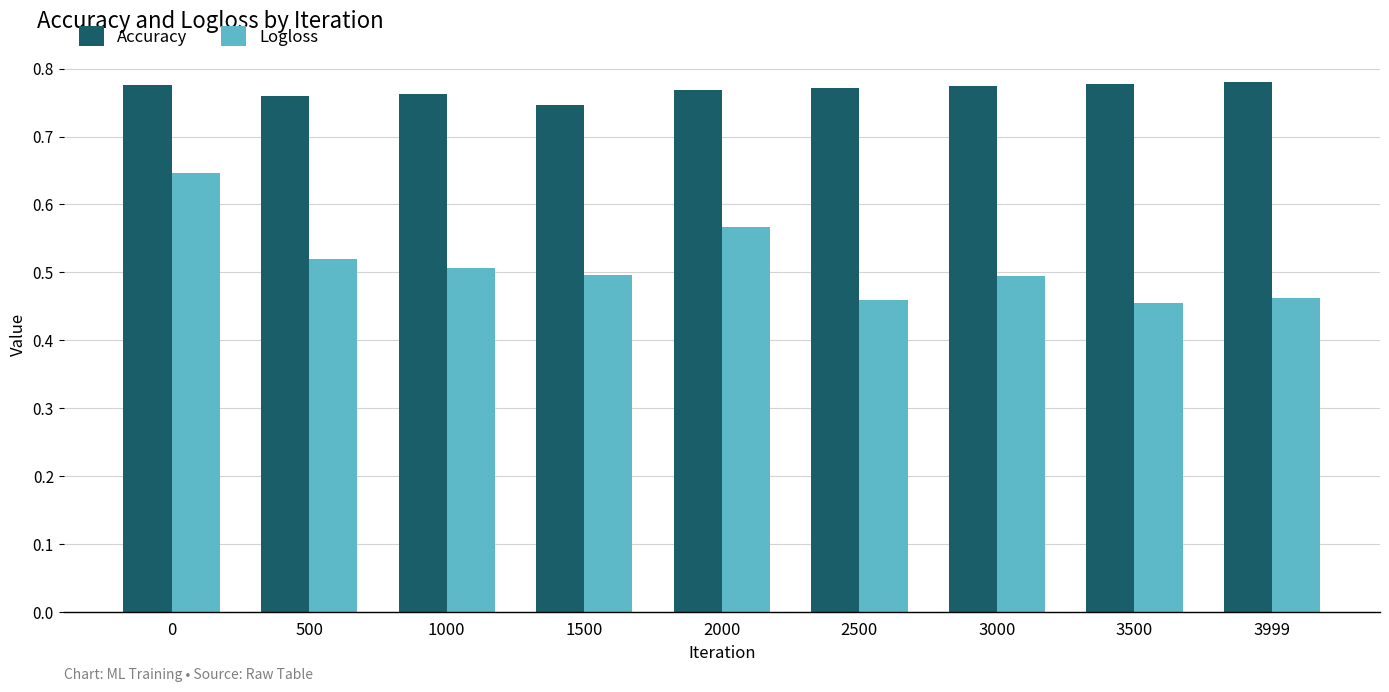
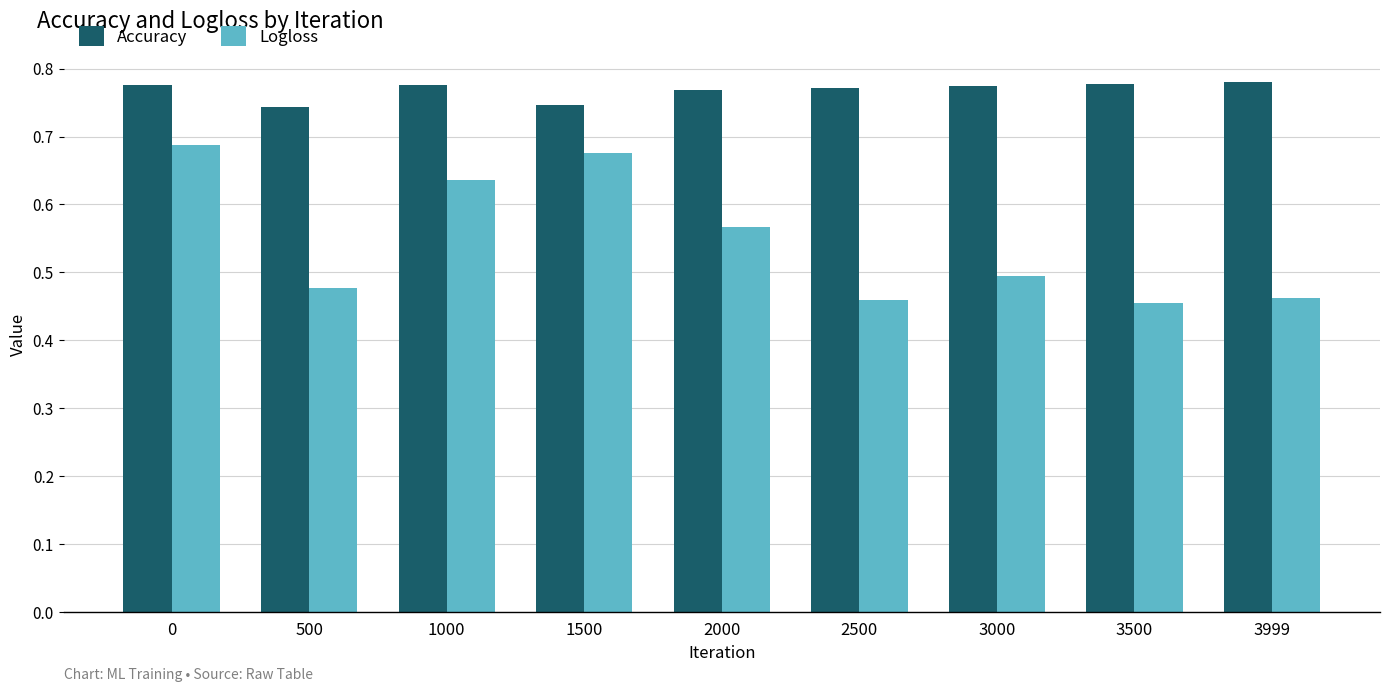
  {
    "Accuracy": {
      "0": 0.78,
-     "500": 0.76,
-     "1000": 0.76,
+     "500": 0.74,
+     "1000": 0.78,
      "1500": 0.75,
      "2000": 0.77,
      "2500": 0.77,
      "3000": 0.77,
      "3500": 0.78,
      "3999": 0.78
    },
    "Logloss": {
-     "0": 0.65,
-     "500": 0.52,
-     "1000": 0.51,
-     "1500": 0.50,
+     "0": 0.69,
+     "500": 0.48,
+     "1000": 0.64,
+     "1500": 0.68,
      "2000": 0.57,
      "2500": 0.46,
      "3000": 0.49,
      "3500": 0.45,
      "3999": 0.46
    }
  }
